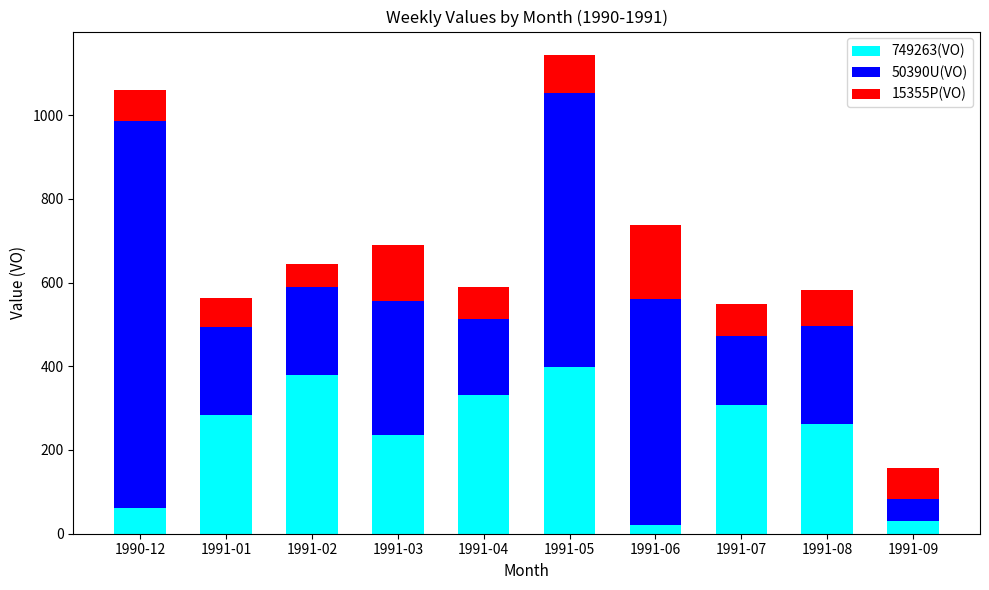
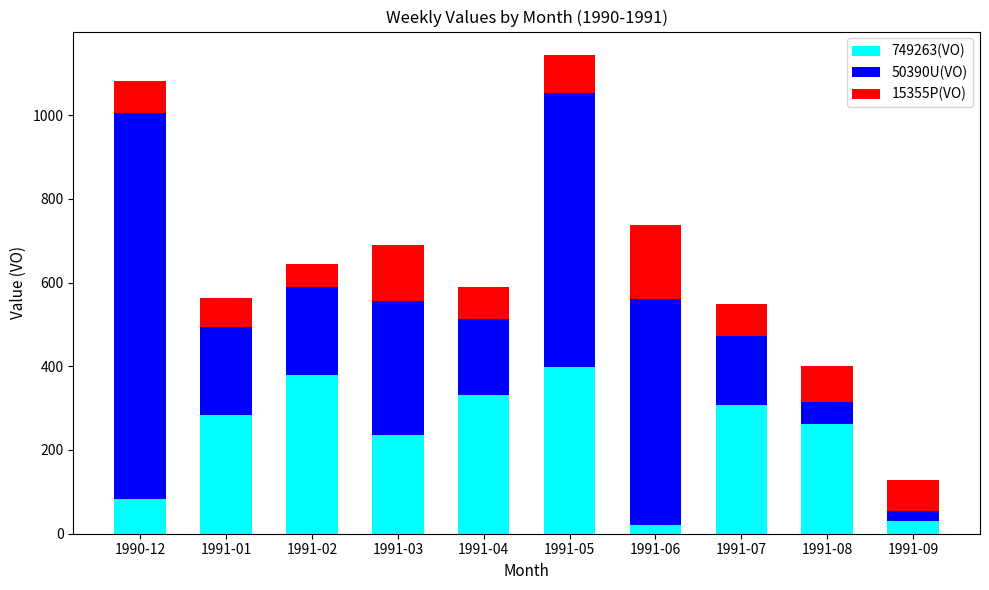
  {
    "749263(VO)": {
-     "1990-12": 60,
+     "1990-12": 80,
      "1991-01": 280,
      "1991-02": 380,
      "1991-03": 240,
      "1991-04": 330,
      "1991-05": 400,
      "1991-06": 20,
      "1991-07": 310,
      "1991-08": 260,
      "1991-09": 30
    },
    "50390U(VO)": {
      "1990-12": 920,
      "1991-01": 210,
      "1991-02": 210,
      "1991-03": 320,
      "1991-04": 180,
      "1991-05": 650,
      "1991-06": 540,
      "1991-07": 170,
-     "1991-08": 230,
-     "1991-09": 50
+     "1991-08": 50,
+     "1991-09": 20
    },
    "15355P(VO)": {
      "1990-12": 80,
      "1991-01": 70,
      "1991-02": 60,
      "1991-03": 130,
      "1991-04": 80,
      "1991-05": 90,
      "1991-06": 180,
      "1991-07": 80,
      "1991-08": 90,
      "1991-09": 80
    }
  }
